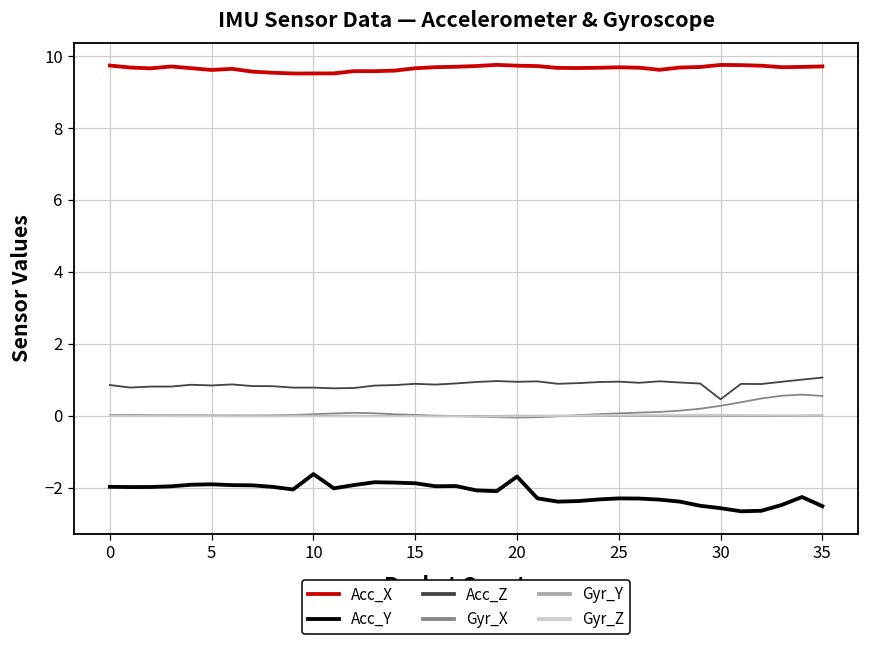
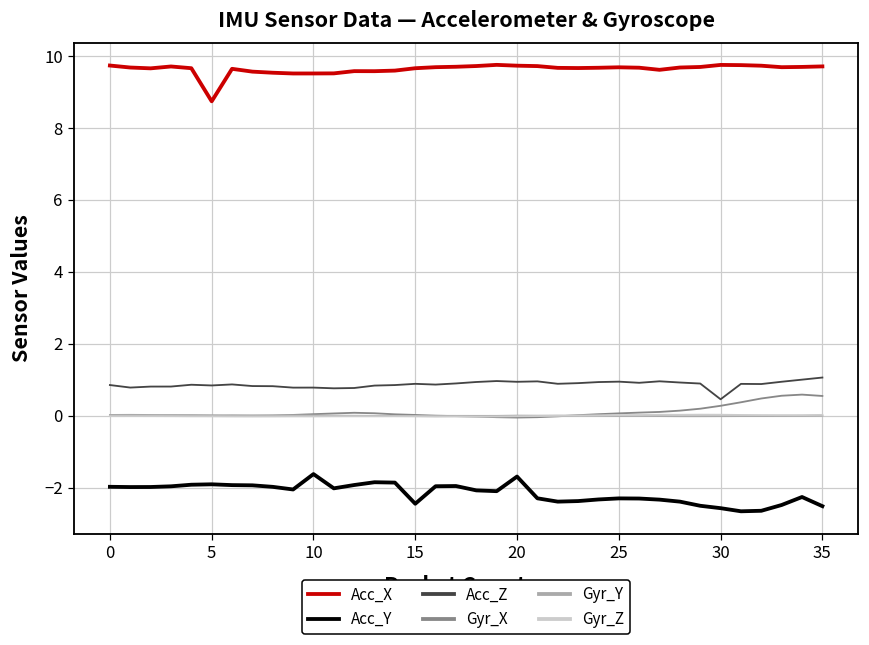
  {
    "Acc_X": {
      "0": 9.7,
-     "5": 9.6,
+     "5": 8.7,
      "10": 9.5,
      "15": 9.7,
      "20": 9.7,
      "25": 9.7,
      "30": 9.7,
      "35": 9.7
    },
    "Acc_Y": {
      "0": -2.0,
      "5": -1.9,
      "10": -1.6,
-     "15": -1.9,
+     "15": -2.5,
      "20": -1.7,
      "25": -2.3,
      "30": -2.6,
      "35": -2.5
    },
    "Acc_Z": {
      "0": 0.8,
      "5": 0.8,
      "10": 0.8,
      "15": 0.9,
      "20": 0.9,
      "25": 0.9,
      "30": 0.5,
      "35": 1.1
    }
  }
